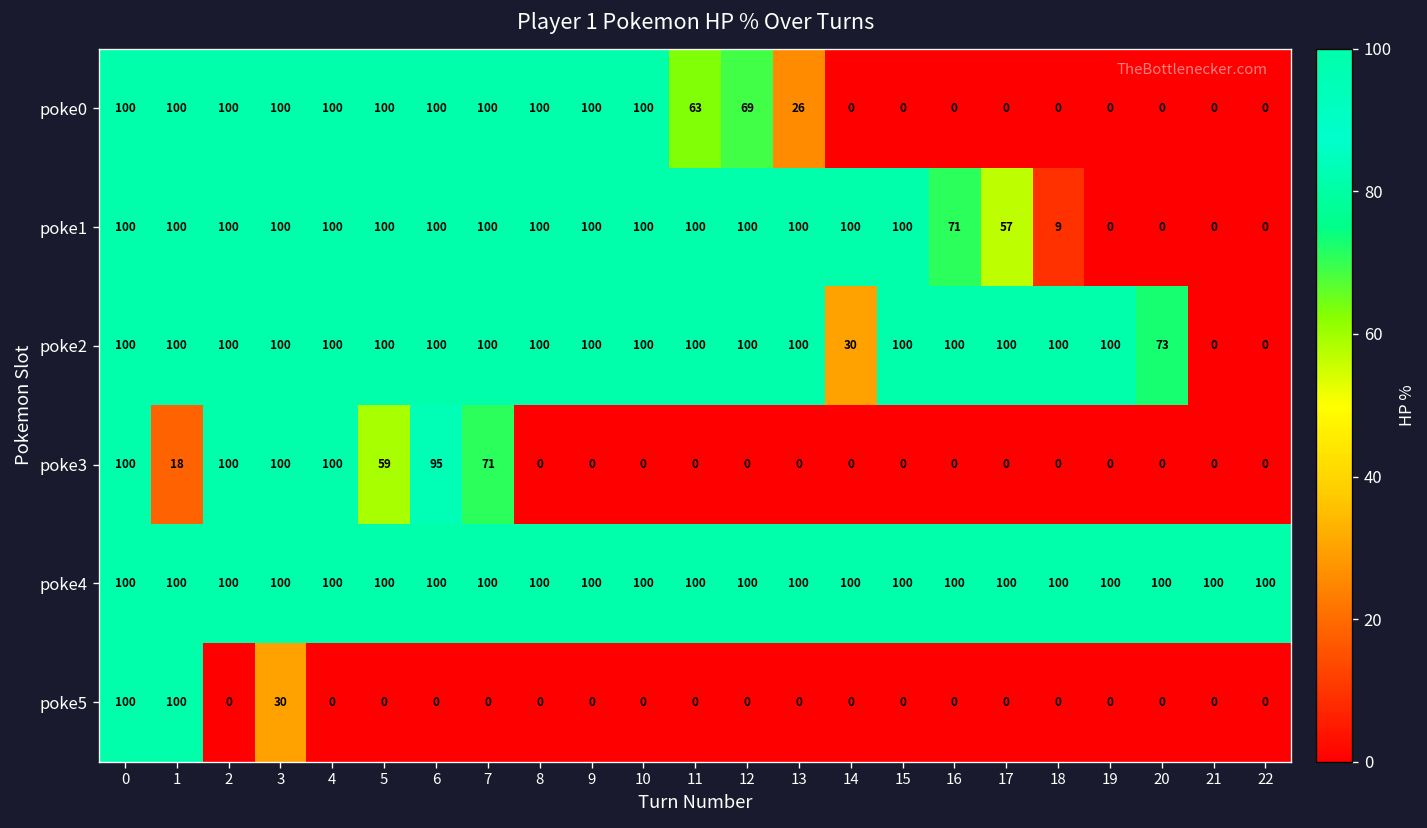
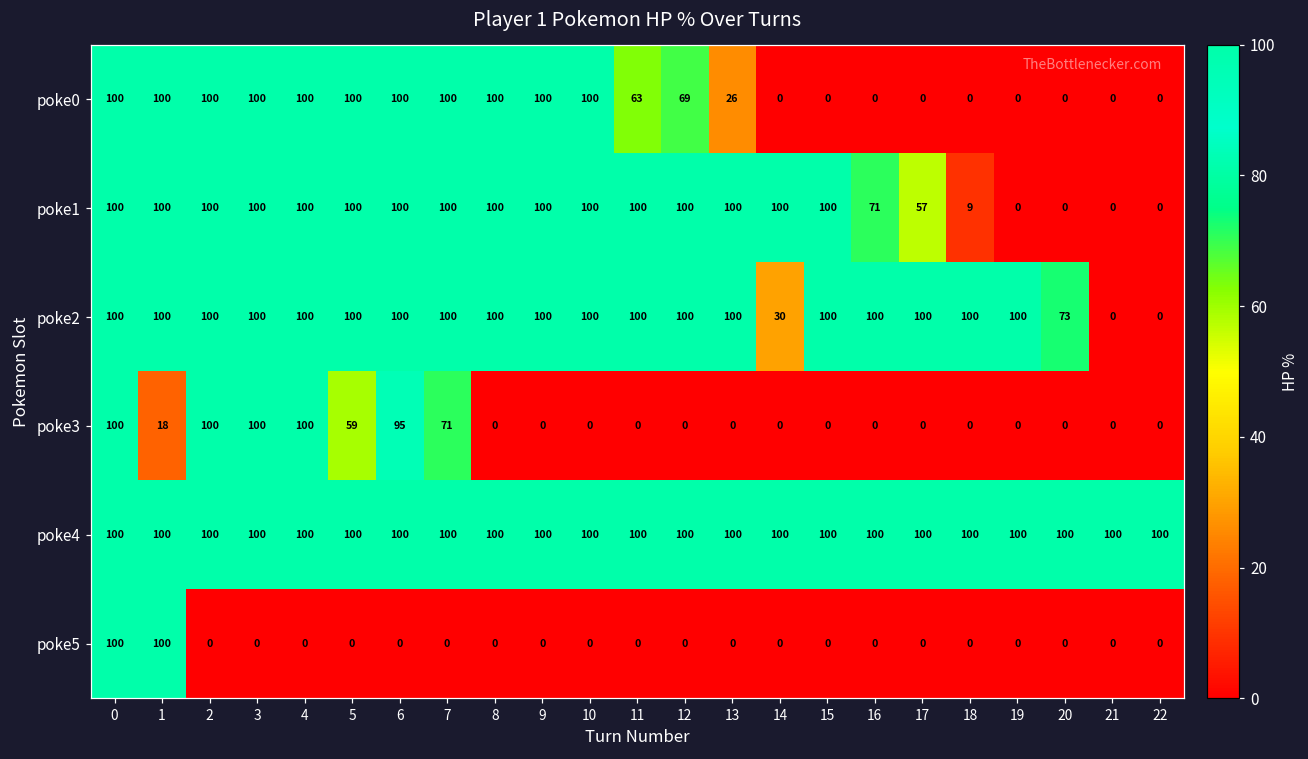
  {
    "poke0": {
      "0": 100,
      "1": 100,
      "2": 100,
      "3": 100,
      "4": 100,
      "5": 100,
      "6": 100,
      "7": 100,
      "8": 100,
      "9": 100,
      "10": 100,
      "11": 63,
      "12": 69,
      "13": 26,
      "14": 0,
      "15": 0,
      "16": 0,
      "17": 0,
      "18": 0,
      "19": 0,
      "20": 0,
      "22": 0
    },
    "poke1": {
      "0": 100,
      "1": 100,
      "2": 100,
      "3": 100,
      "4": 100,
      "5": 100,
      "6": 100,
      "7": 100,
      "8": 100,
      "9": 100,
      "10": 100,
      "11": 100,
      "12": 100,
      "13": 100,
      "14": 100,
      "15": 100,
      "16": 71,
      "17": 57,
      "18": 9,
      "19": 0,
      "20": 0,
      "21": 0,
      "22": 0
    },
    "poke2": {
      "0": 100,
      "1": 100,
      "2": 100,
      "3": 100,
      "4": 100,
      "5": 100,
      "6": 100,
      "7": 100,
      "8": 100,
      "9": 100,
      "10": 100,
      "11": 100,
      "12": 100,
      "13": 100,
      "14": 30,
      "15": 100,
      "16": 100,
      "17": 100,
      "18": 100,
      "19": 100,
      "20": 73,
      "21": 0,
      "22": 0
    },
    "poke3": {
      "0": 100,
      "1": 18,
      "2": 100,
      "3": 100,
      "4": 100,
      "5": 59,
      "6": 95,
      "7": 71,
      "8": 0,
      "9": 0,
      "10": 0,
      "11": 0,
      "12": 0,
      "13": 0,
      "14": 0,
      "15": 0,
      "16": 0,
      "17": 0,
      "18": 0,
      "19": 0,
      "20": 0,
      "21": 0,
      "22": 0
    },
    "poke4": {
      "0": 100,
      "1": 100,
      "2": 100,
      "3": 100,
      "4": 100,
      "5": 100,
      "6": 100,
      "7": 100,
      "8": 100,
      "9": 100,
      "10": 100,
      "11": 100,
      "12": 100,
      "13": 100,
      "14": 100,
      "15": 100,
      "16": 100,
      "17": 100,
      "18": 100,
      "19": 100,
      "20": 100,
      "21": 100,
      "22": 100
    },
    "poke5": {
      "0": 100,
      "1": 100,
      "2": 0,
-     "3": 30,
+     "3": 0,
      "4": 0,
      "5": 0,
      "6": 0,
      "7": 0,
      "8": 0,
      "9": 0,
      "10": 0,
      "11": 0,
      "12": 0,
      "13": 0,
      "14": 0,
      "15": 0,
      "16": 0,
      "17": 0,
      "18": 0,
      "19": 0,
      "20": 0,
      "21": 0,
      "22": 0
    }
  }
